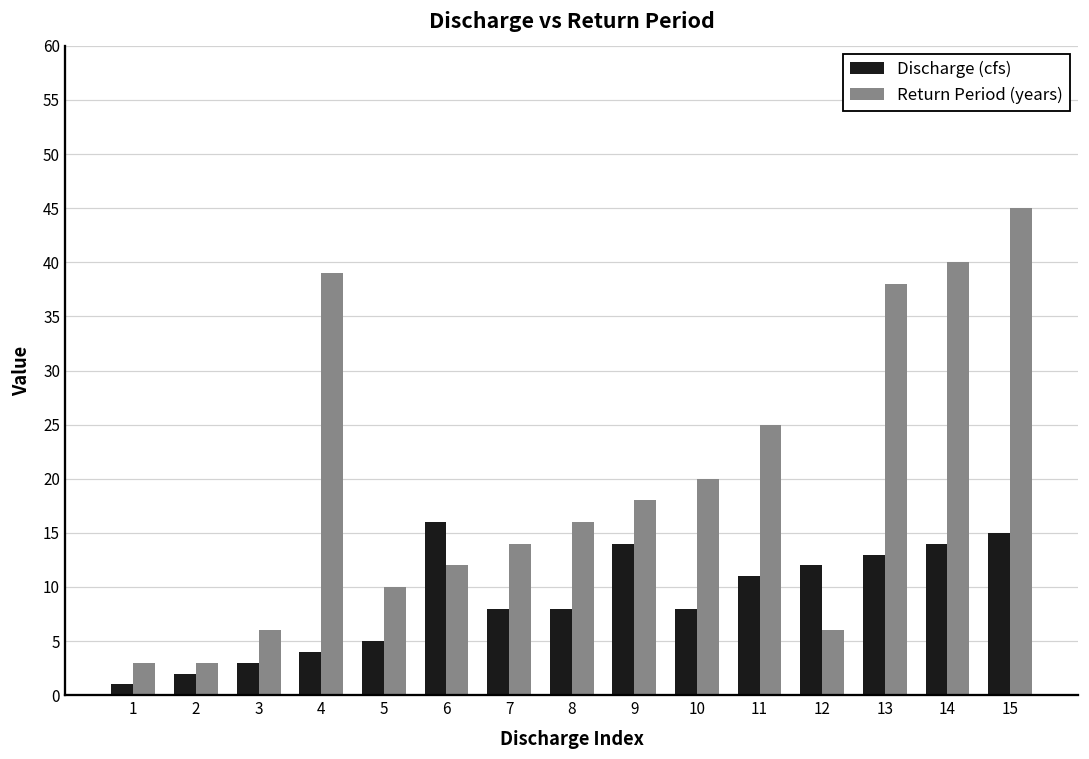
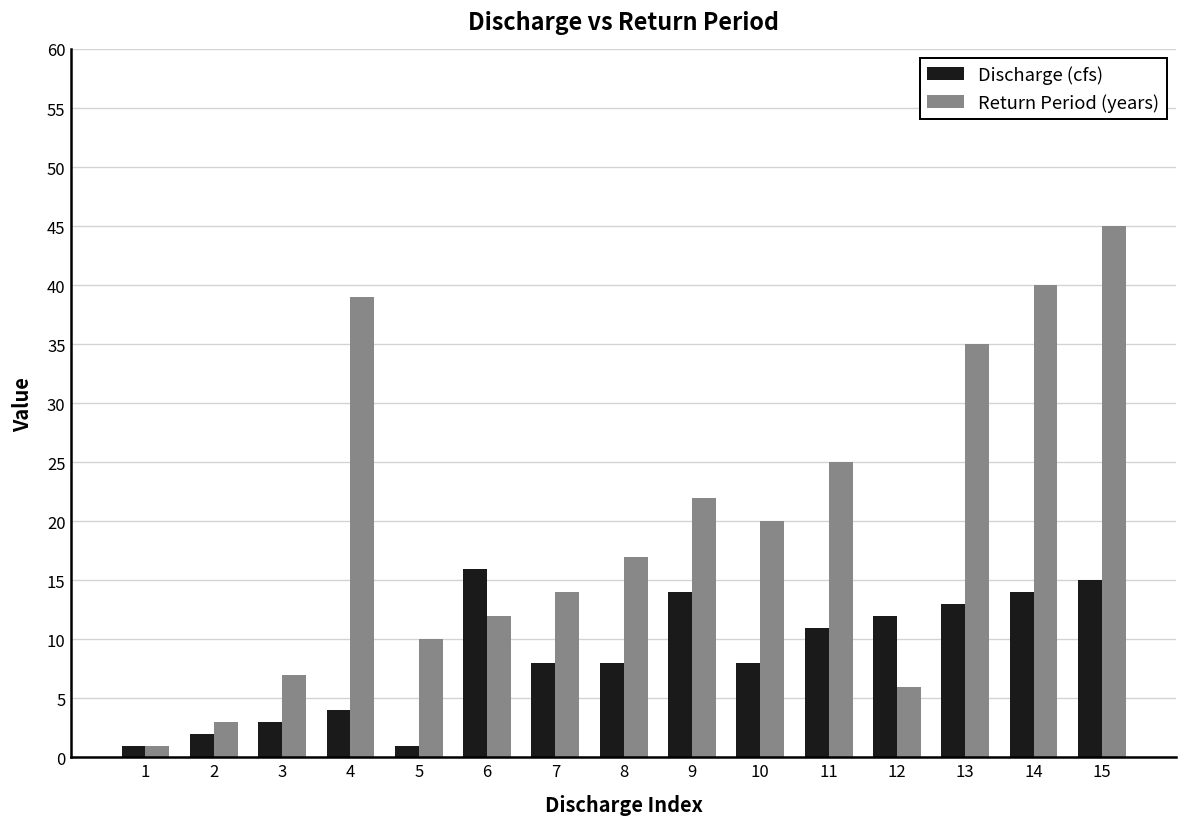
  {
    "Discharge (cfs)": {
      "1": 1,
      "2": 2,
      "3": 3,
      "4": 4,
-     "5": 5,
+     "5": 1,
      "6": 16,
      "7": 8,
      "8": 8,
      "9": 14,
      "10": 8,
      "11": 11,
      "12": 12,
      "13": 13,
      "14": 14,
      "15": 15
    },
    "Return Period (years)": {
-     "1": 3,
+     "1": 1,
      "2": 3,
-     "3": 6,
+     "3": 7,
      "4": 39,
      "5": 10,
      "6": 12,
      "7": 14,
-     "8": 16,
-     "9": 18,
+     "8": 17,
+     "9": 22,
      "10": 20,
      "11": 25,
      "12": 6,
-     "13": 38,
+     "13": 35,
      "14": 40,
      "15": 45
    }
  }
